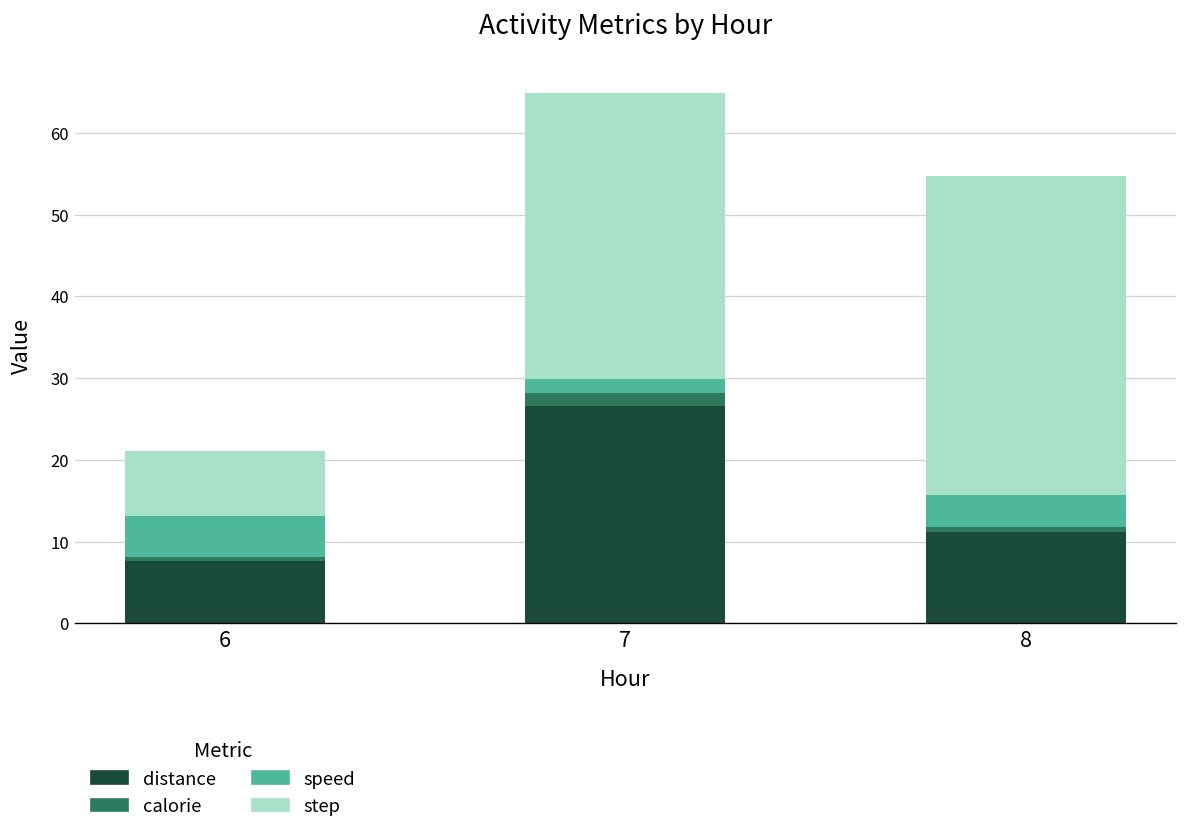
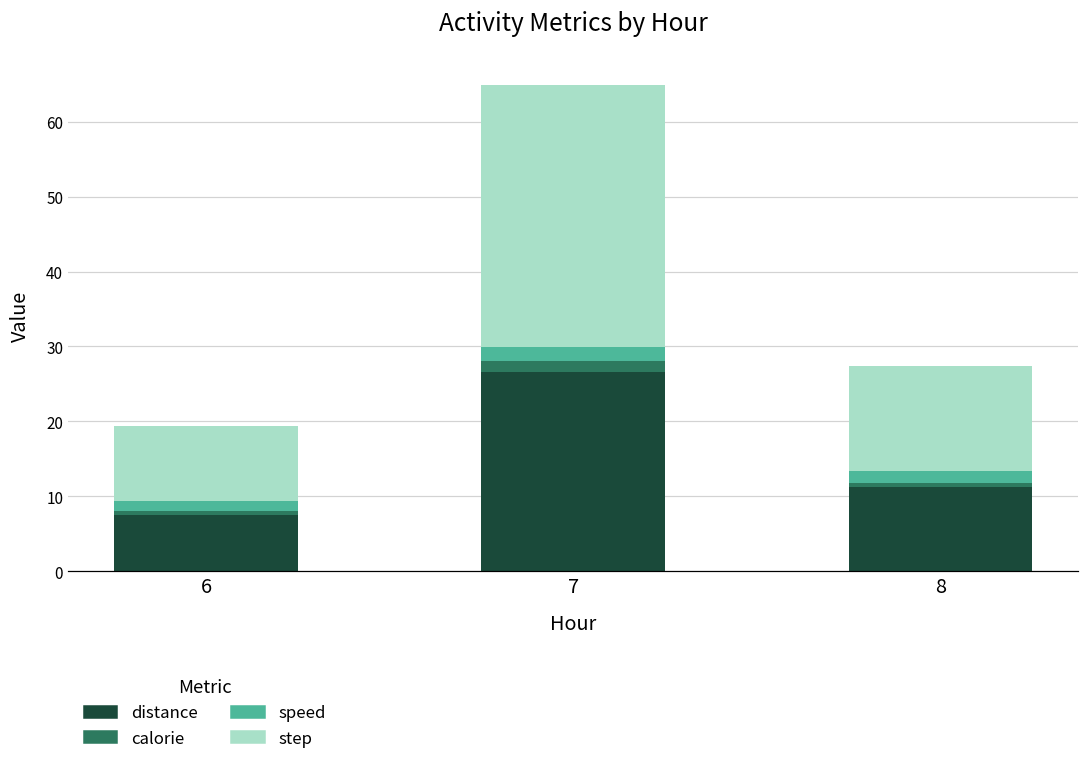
  {
    "distance": {
      "6": 8,
      "7": 27,
      "8": 11
    },
    "calorie": {
      "6": 0,
      "7": 2,
      "8": 1
    },
    "speed": {
-     "6": 5,
+     "6": 1,
      "7": 2,
-     "8": 4
+     "8": 2
    },
    "step": {
-     "6": 8,
+     "6": 10,
      "7": 35,
-     "8": 39
+     "8": 14
    }
  }
